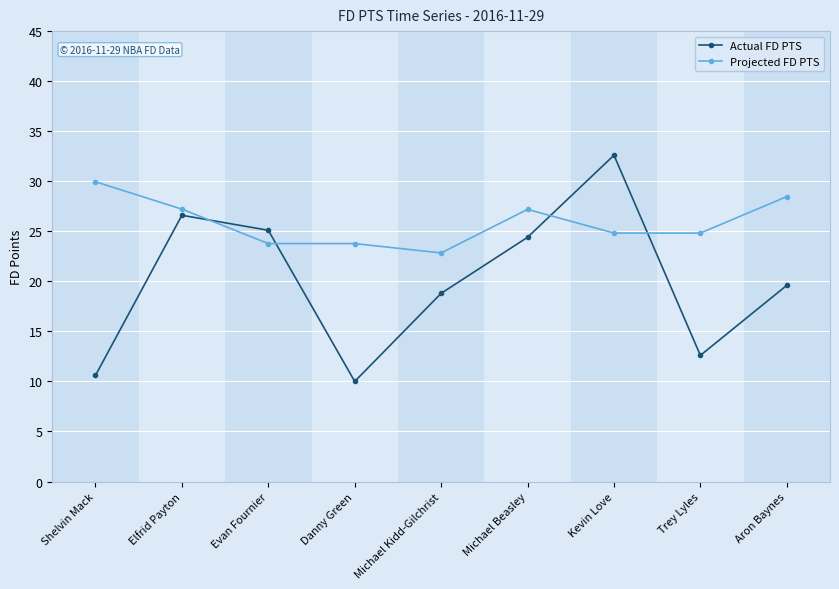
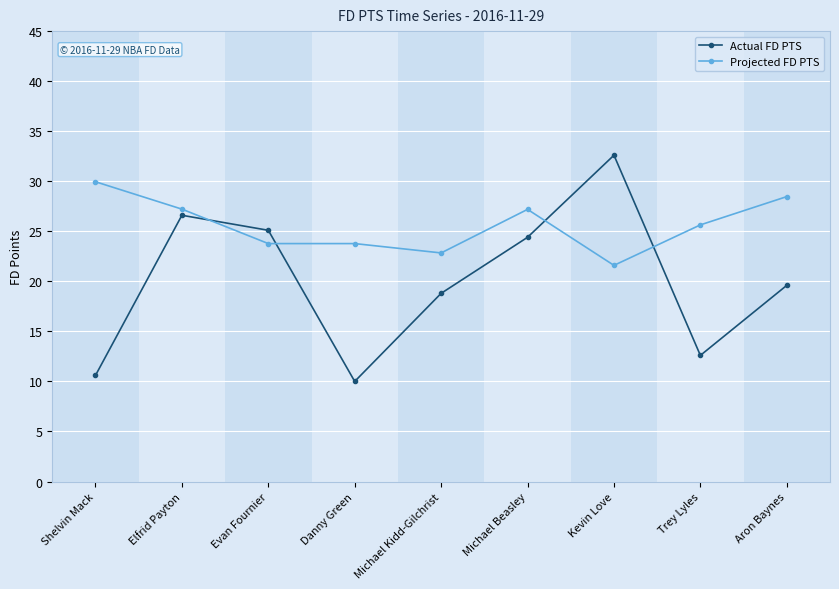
  {
    "Actual FD PTS": {
      "Shelvin Mack": 10.6,
      "Elfrid Payton": 26.6,
      "Evan Fournier": 25.1,
      "Danny Green": 10.0,
      "Michael Kidd-Gilchrist": 18.8,
      "Michael Beasley": 24.4,
      "Kevin Love": 32.6,
      "Trey Lyles": 12.6,
      "Aron Baynes": 19.6
    },
    "Projected FD PTS": {
      "Shelvin Mack": 29.9,
      "Elfrid Payton": 27.2,
      "Evan Fournier": 23.8,
      "Danny Green": 23.8,
      "Michael Kidd-Gilchrist": 22.8,
      "Michael Beasley": 27.2,
-     "Kevin Love": 24.8,
-     "Trey Lyles": 24.8,
+     "Kevin Love": 21.6,
+     "Trey Lyles": 25.6,
      "Aron Baynes": 28.5
    }
  }
